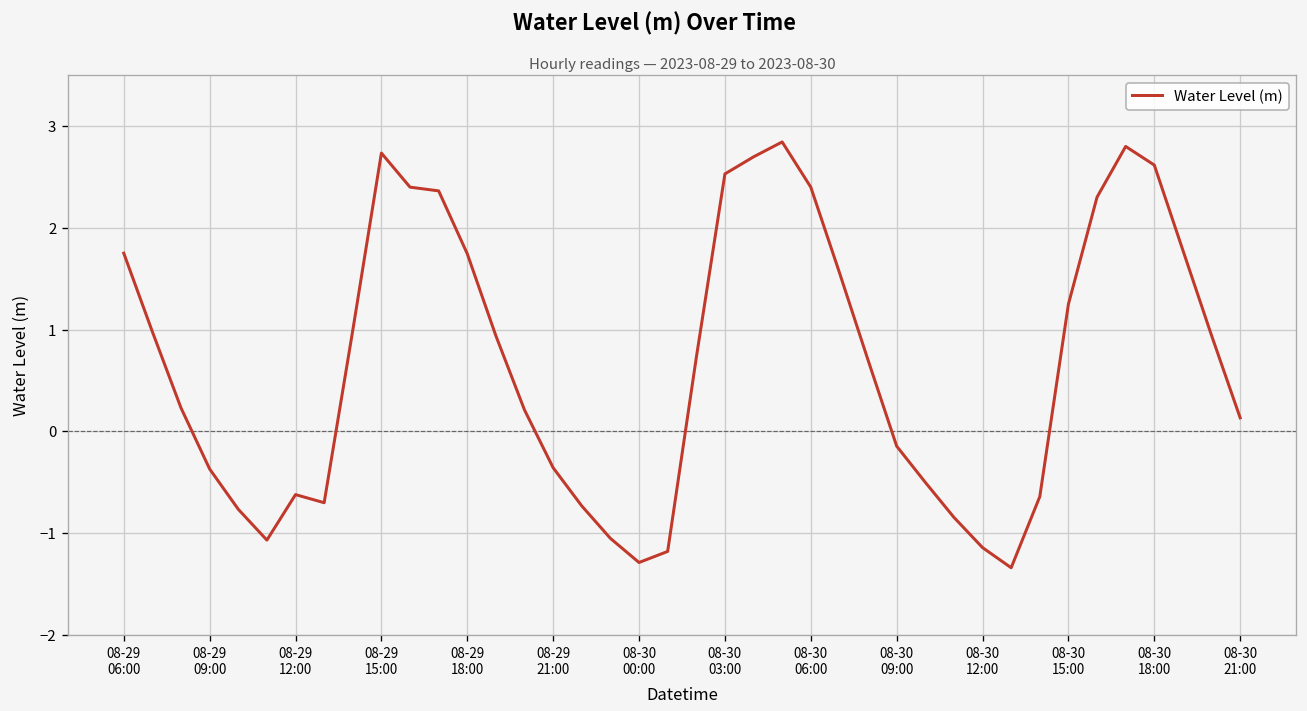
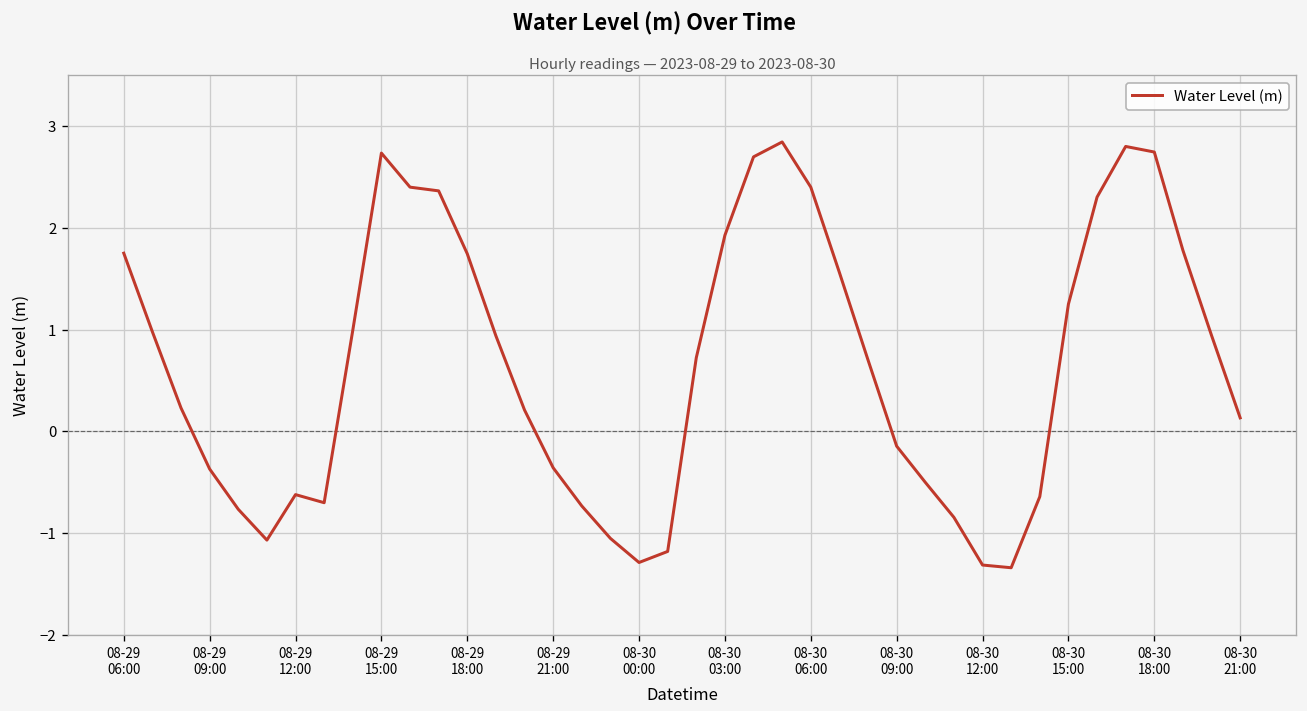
  {
    "08-29 06:00": 1.8,
    "08-29 09:00": -0.4,
    "08-29 12:00": -0.6,
    "08-29 15:00": 2.7,
    "08-29 18:00": 1.7,
    "08-29 21:00": -0.4,
    "08-30 00:00": -1.3,
-   "08-30 03:00": 2.5,
+   "08-30 03:00": 1.9,
    "08-30 06:00": 2.4,
    "08-30 09:00": -0.1,
-   "08-30 12:00": -1.1,
+   "08-30 12:00": -1.3,
    "08-30 15:00": 1.3,
-   "08-30 18:00": 2.6,
+   "08-30 18:00": 2.7,
    "08-30 21:00": 0.1
  }
